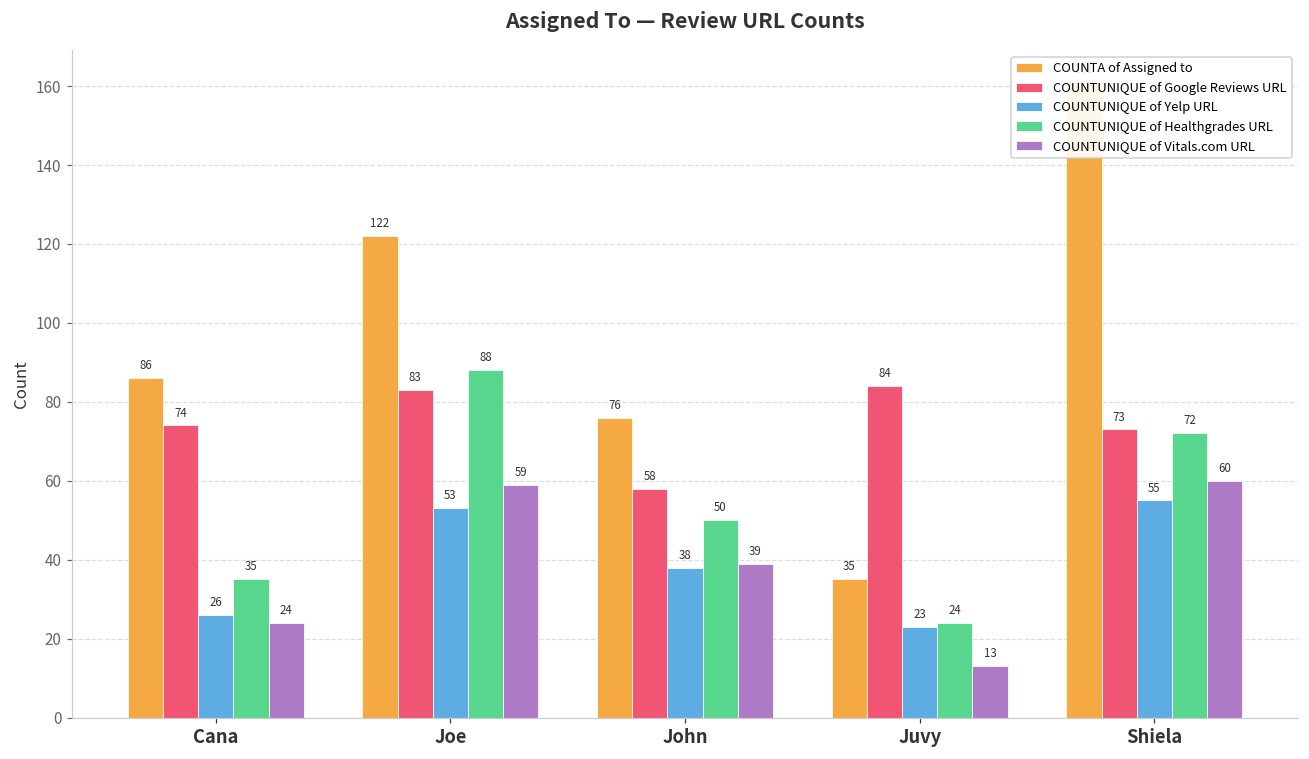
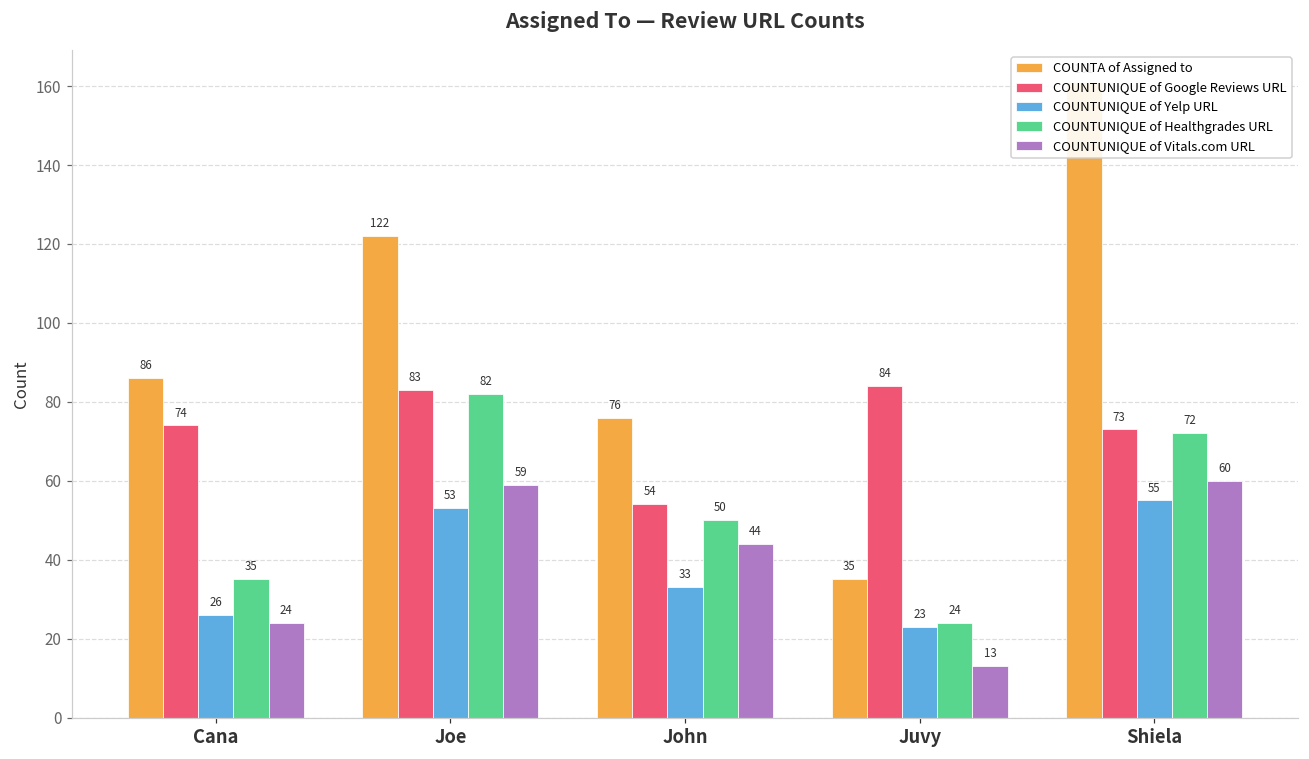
  {
    "COUNTA of Assigned to": {
      "Cana": 86,
      "Joe": 122,
      "John": 76,
      "Juvy": 35
    },
    "COUNTUNIQUE of Google Reviews URL": {
      "Cana": 74,
      "Joe": 83,
-     "John": 58,
+     "John": 54,
      "Juvy": 84,
      "Shiela": 73
    },
    "COUNTUNIQUE of Yelp URL": {
      "Cana": 26,
      "Joe": 53,
-     "John": 38,
+     "John": 33,
      "Juvy": 23,
      "Shiela": 55
    },
    "COUNTUNIQUE of Healthgrades URL": {
      "Cana": 35,
-     "Joe": 88,
+     "Joe": 82,
      "John": 50,
      "Juvy": 24,
      "Shiela": 72
    },
    "COUNTUNIQUE of Vitals.com URL": {
      "Cana": 24,
      "Joe": 59,
-     "John": 39,
+     "John": 44,
      "Juvy": 13,
      "Shiela": 60
    }
  }
